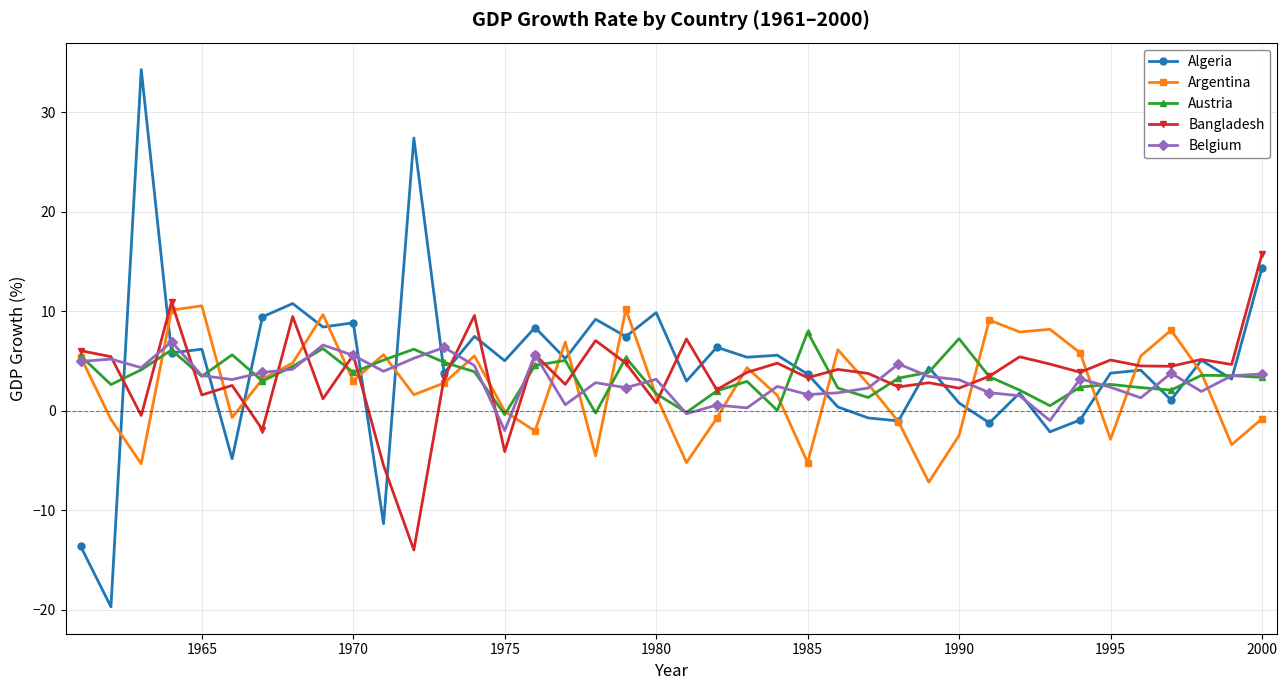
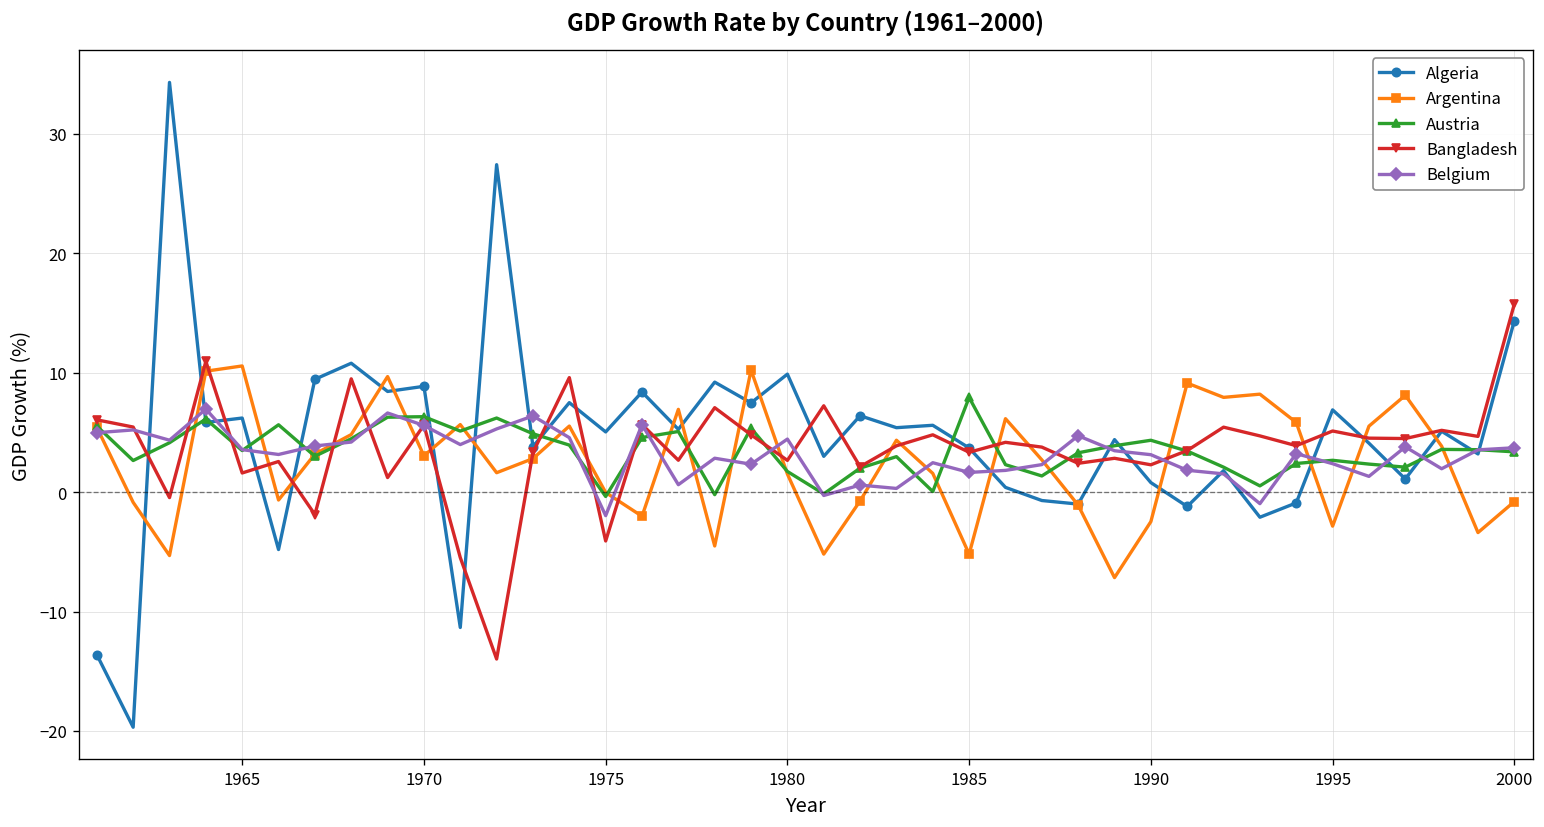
  {
    "Algeria": {
      "1965": 6,
      "1970": 9,
      "1975": 5,
      "1980": 10,
      "1985": 4,
      "1990": 1,
-     "1995": 4,
+     "1995": 7,
      "2000": 14
    },
    "Argentina": {
      "1965": 11,
      "1970": 3,
      "1975": 0,
      "1985": -5,
      "1990": -2,
      "1995": -3,
      "2000": -1
    },
    "Austria": {
-     "1970": 4,
+     "1970": 6,
      "1975": 0,
      "1985": 8,
-     "1990": 7,
+     "1990": 4,
      "1995": 3,
      "2000": 3
    },
    "Bangladesh": {
      "1965": 2,
      "1975": -4,
-     "1980": 1,
+     "1980": 3,
      "1985": 3,
      "1990": 2,
      "1995": 5,
      "2000": 16
    },
    "Belgium": {
      "1975": -2,
-     "1980": 3,
+     "1980": 4,
      "1985": 2,
      "1990": 3,
      "1995": 2,
      "2000": 4
    }
  }
